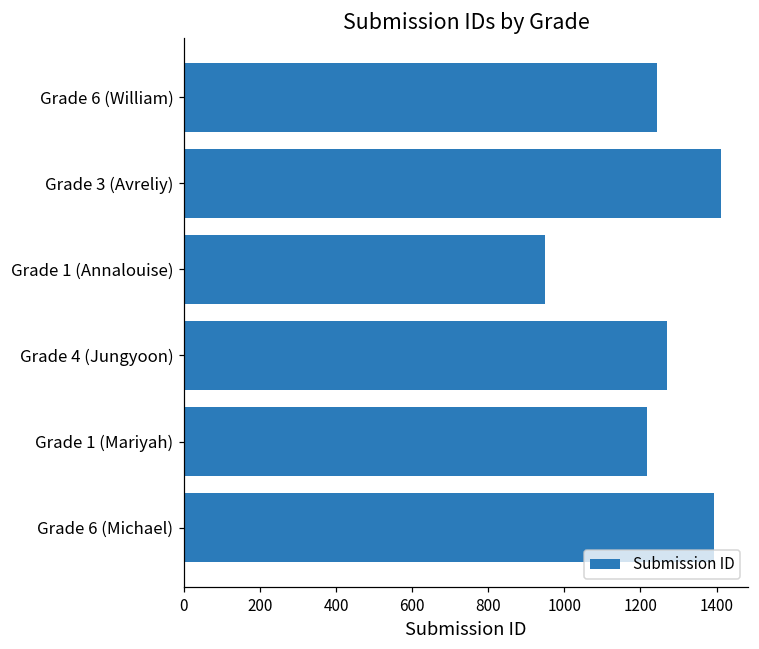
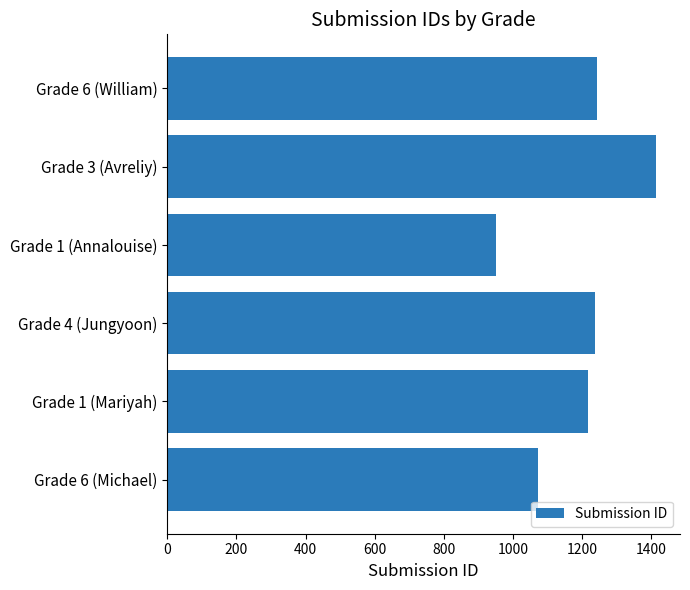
  {
    "Grade 6 (William)": 1240,
    "Grade 3 (Avreliy)": 1410,
    "Grade 1 (Annalouise)": 950,
-   "Grade 4 (Jungyoon)": 1270,
+   "Grade 4 (Jungyoon)": 1240,
    "Grade 1 (Mariyah)": 1220,
-   "Grade 6 (Michael)": 1390
+   "Grade 6 (Michael)": 1070
  }
